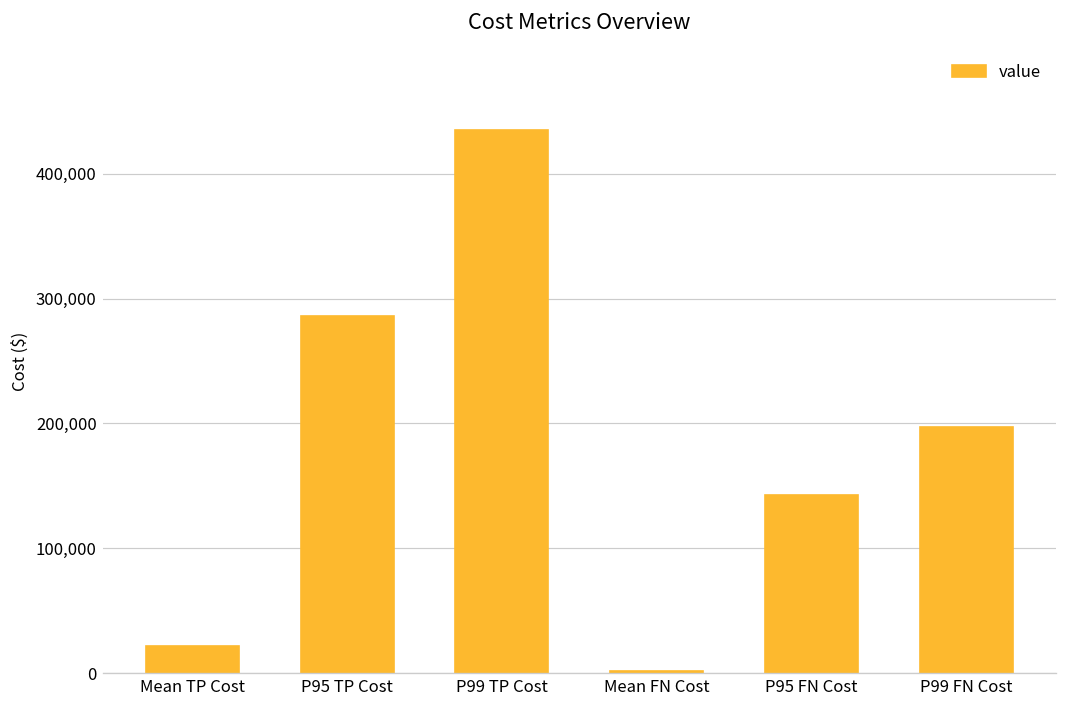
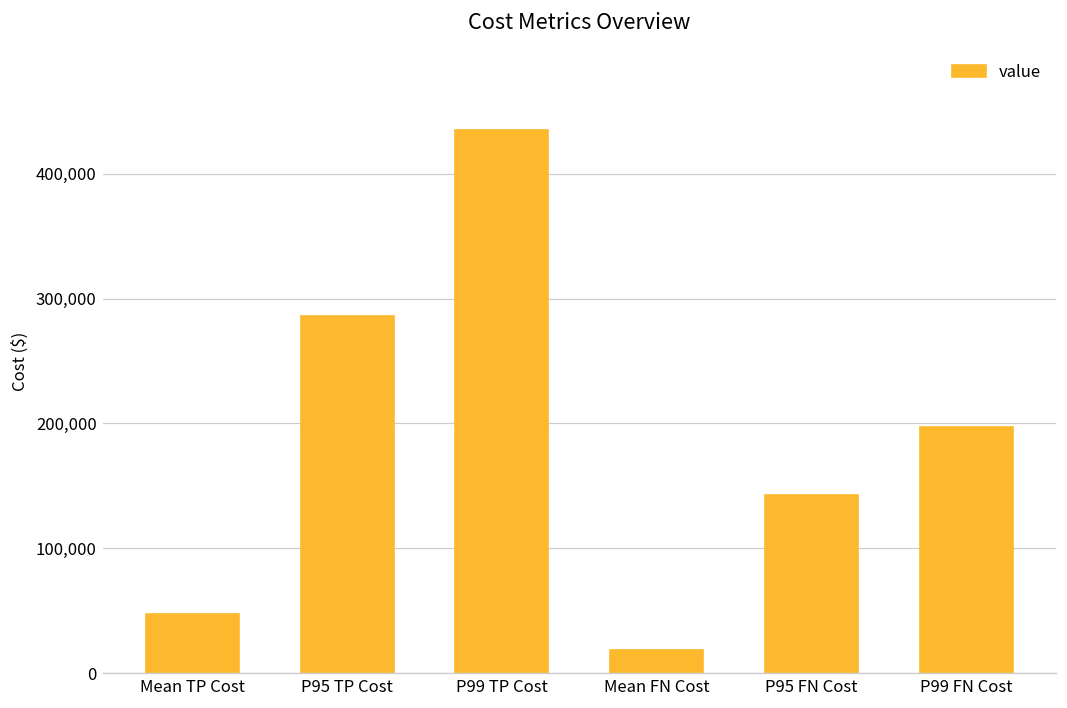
  {
-   "Mean TP Cost": "22,000",
+   "Mean TP Cost": "48,000",
    "P95 TP Cost": "286,000",
    "P99 TP Cost": "435,000",
-   "Mean FN Cost": "2,000",
+   "Mean FN Cost": "18,000",
    "P95 FN Cost": "143,000",
    "P99 FN Cost": "197,000"
  }
